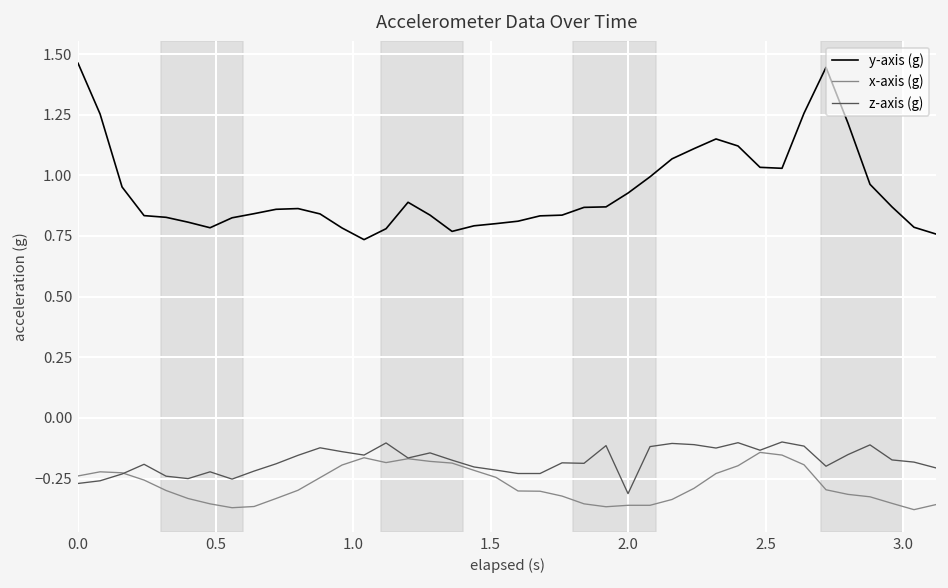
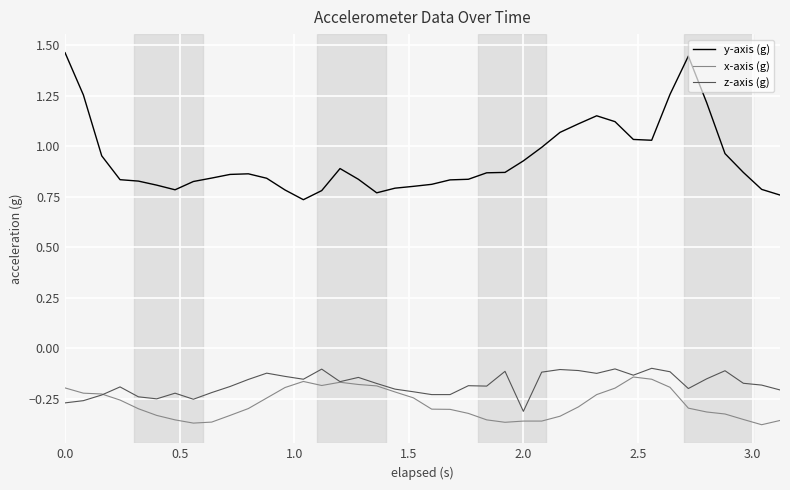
  {
    "y-axis (g)": {
      "0.0": 1.46,
      "2.0": 0.93
    },
    "x-axis (g)": {
-     "0.0": -0.24,
+     "0.0": -0.20,
      "2.0": -0.36
    },
    "z-axis (g)": {
      "0.0": -0.27,
      "2.0": -0.31
    }
  }
